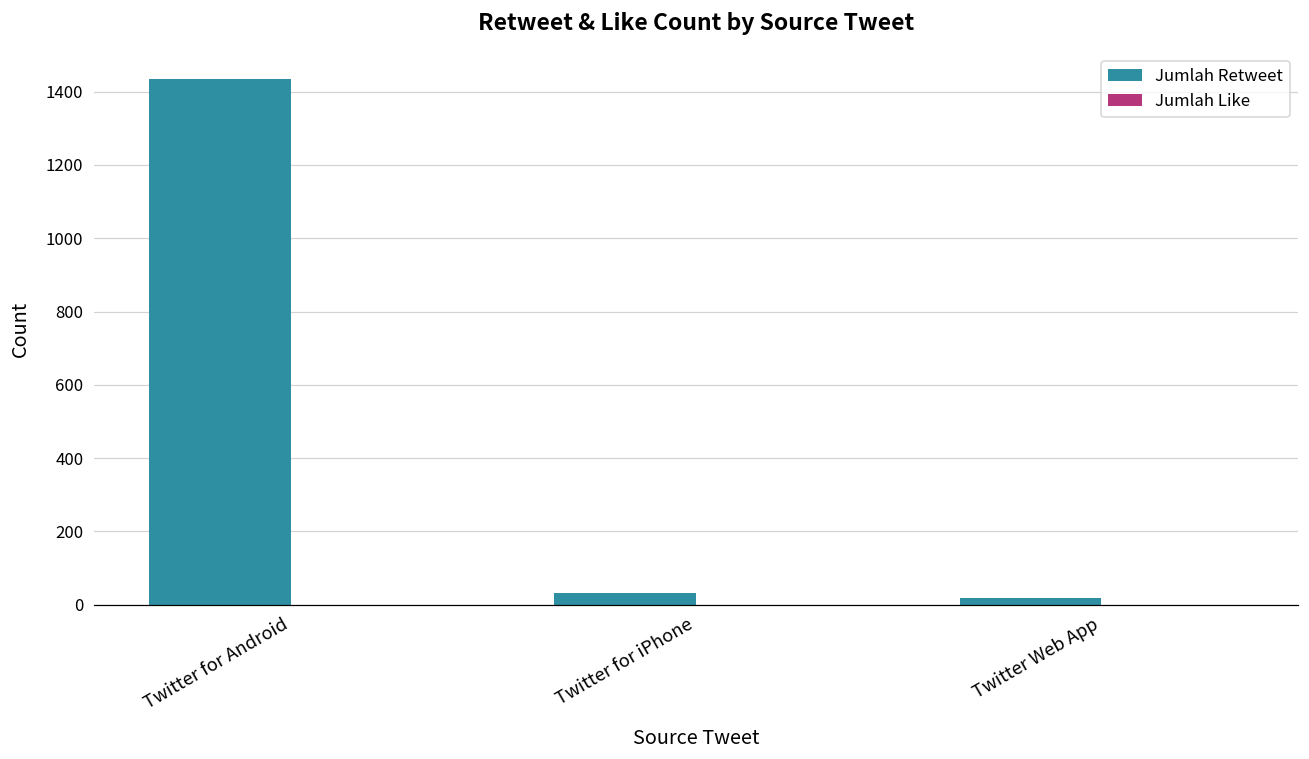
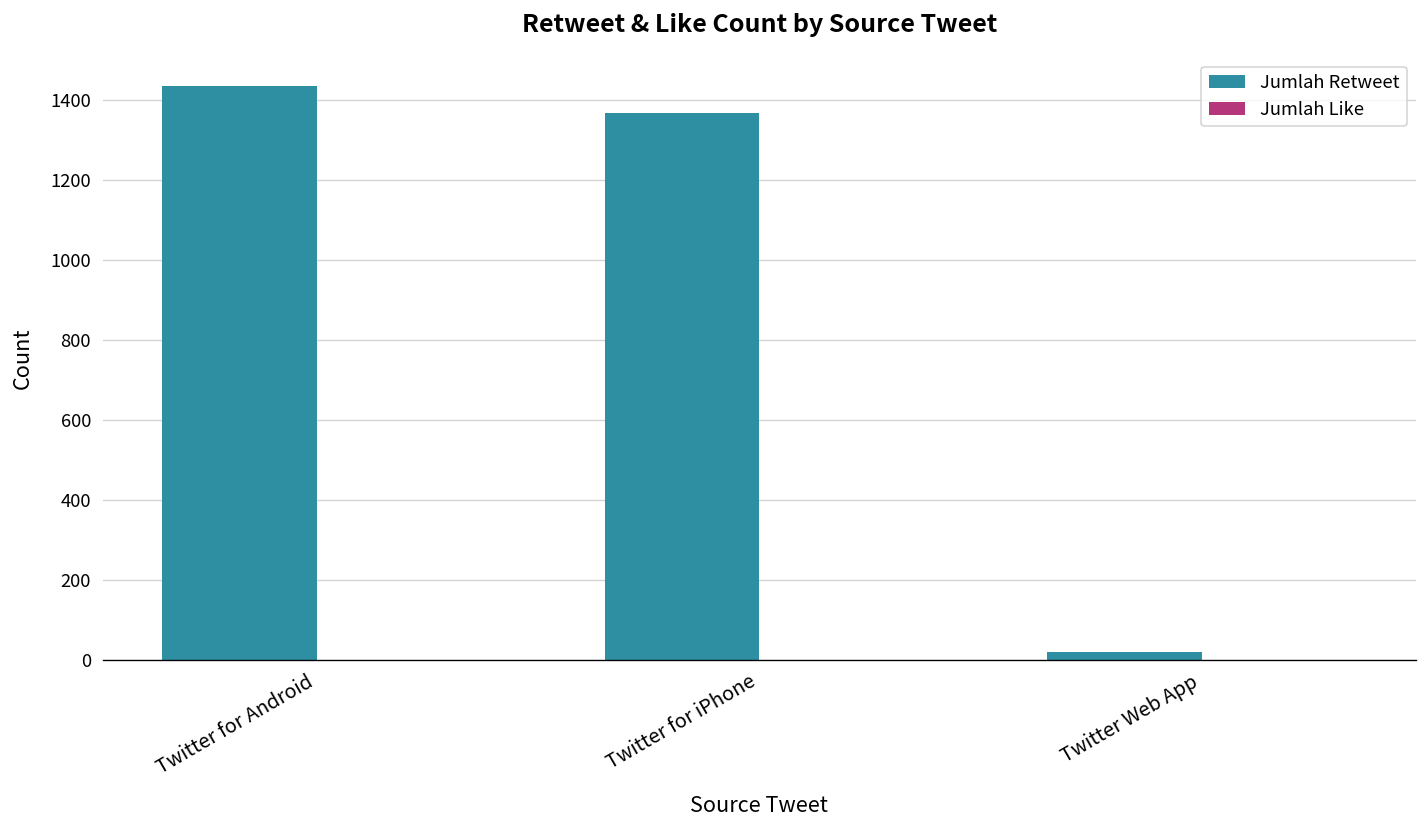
  {
    "Jumlah Retweet": {
      "Twitter for Android": 1440,
-     "Twitter for iPhone": 30,
+     "Twitter for iPhone": 1370,
      "Twitter Web App": 20
    },
    "Jumlah Like": {
      "Twitter for Android": 0,
      "Twitter for iPhone": 0,
      "Twitter Web App": 0
    }
  }
